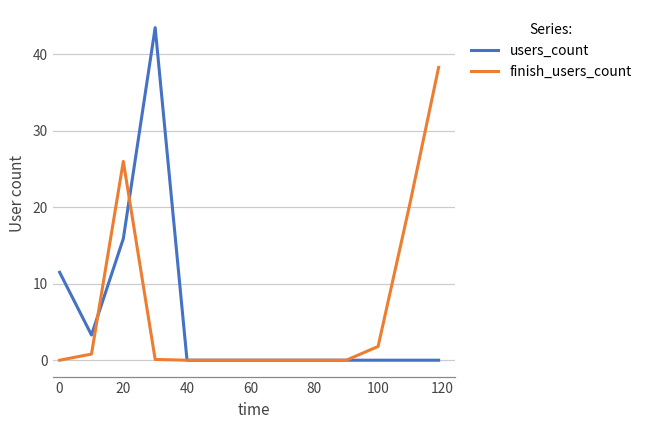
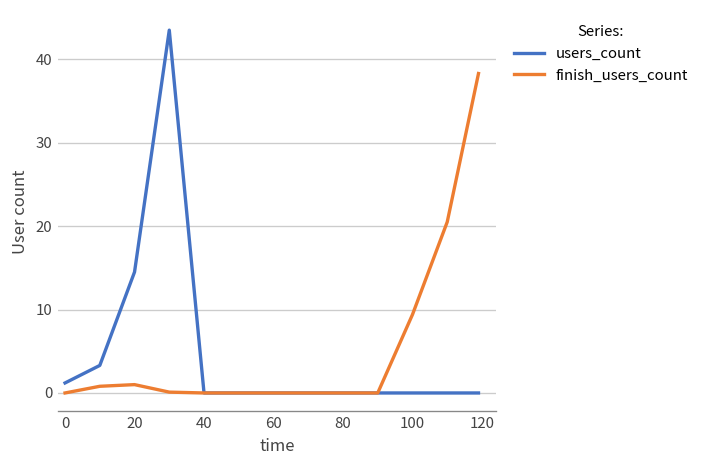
  {
    "users_count": {
-     "0": 12,
-     "20": 16,
+     "0": 1,
+     "20": 15,
      "100": 0
    },
    "finish_users_count": {
      "0": 0,
-     "20": 26,
-     "100": 2
+     "20": 1,
+     "100": 9
    }
  }
